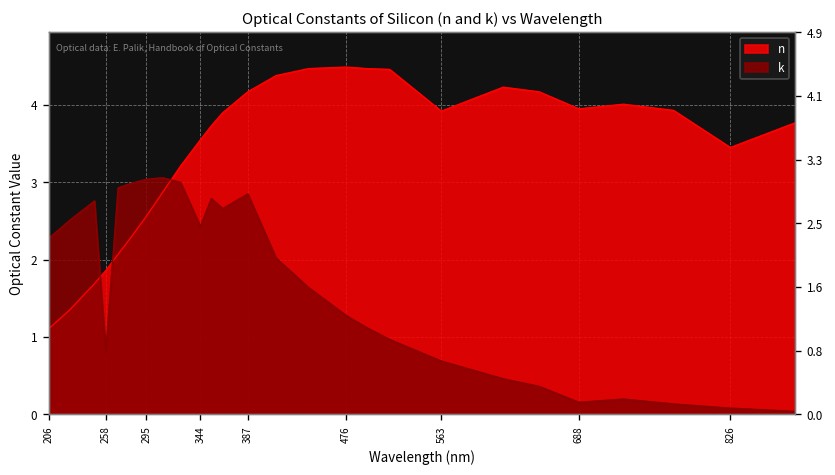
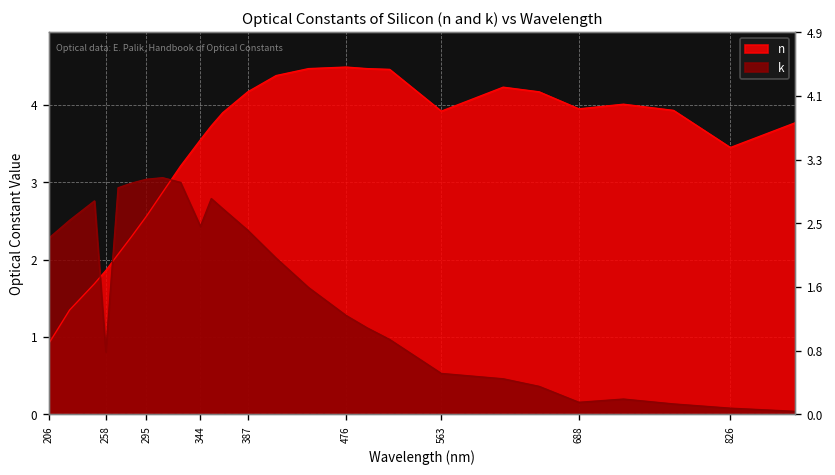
  {
    "n": {
-     "206": 1.1,
+     "206": 0.9,
      "258": 1.9,
      "295": 2.6,
      "344": 3.6,
      "387": 4.2,
      "476": 4.5,
      "563": 3.9,
      "688": 4.0,
      "826": 3.5
    },
    "k": {
      "206": 2.3,
      "258": 0.8,
      "295": 3.0,
      "344": 2.4,
-     "387": 2.9,
+     "387": 2.4,
      "476": 1.3,
-     "563": 0.7,
+     "563": 0.5,
      "688": 0.2,
      "826": 0.1
    }
  }
